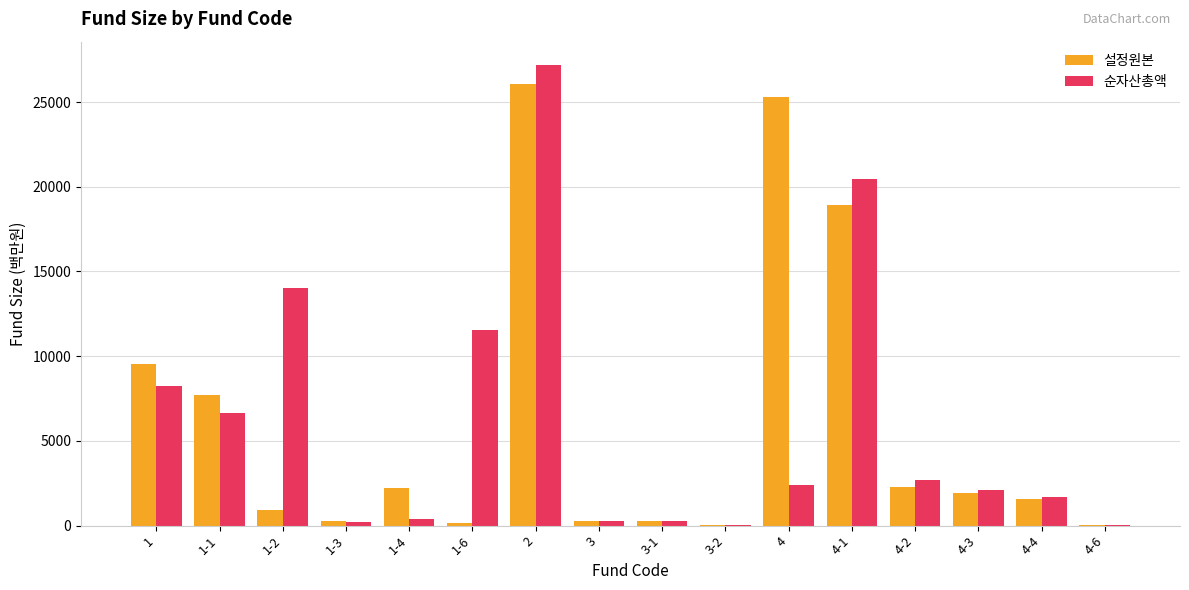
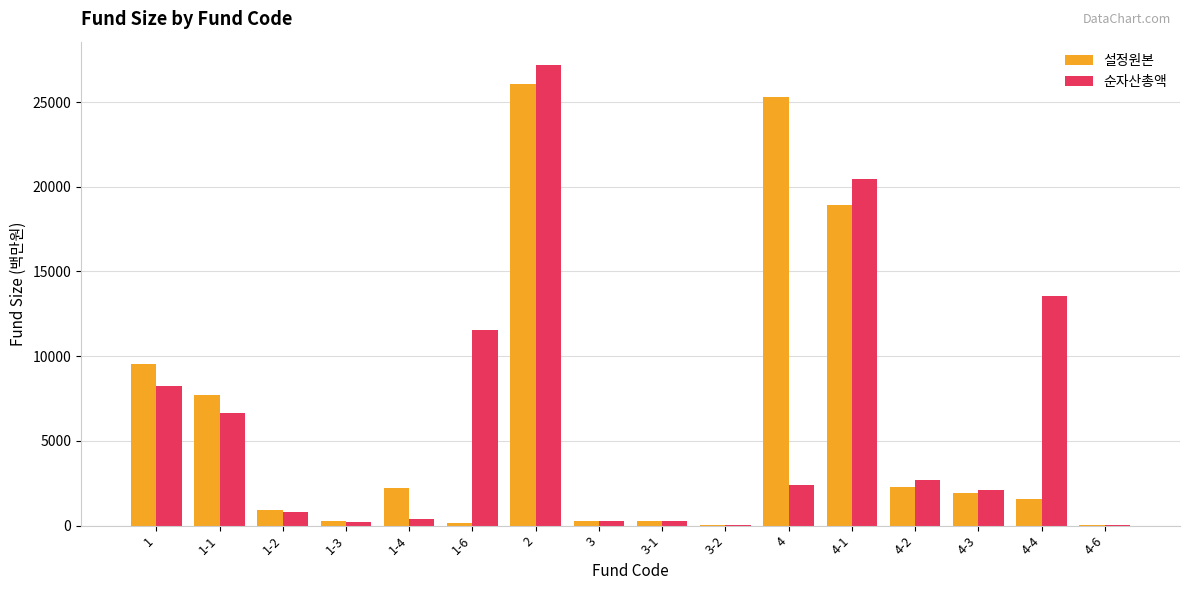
  {
    "설정원본": {
      "1": 9500,
      "1-1": 7700,
      "1-2": 900,
      "1-3": 300,
      "1-4": 2200,
      "2": 26100,
      "3": 300,
      "3-1": 200,
      "4": 25300,
      "4-1": 18900,
      "4-2": 2300,
      "4-3": 1900,
      "4-4": 1600
    },
    "순자산총액": {
      "1": 8200,
      "1-1": 6700,
-     "1-2": 14000,
+     "1-2": 800,
      "1-3": 200,
      "1-4": 400,
      "1-6": 11600,
      "2": 27200,
      "3": 300,
      "3-1": 300,
      "4": 2400,
      "4-1": 20500,
      "4-2": 2700,
      "4-3": 2100,
-     "4-4": 1700
+     "4-4": 13600
    }
  }
